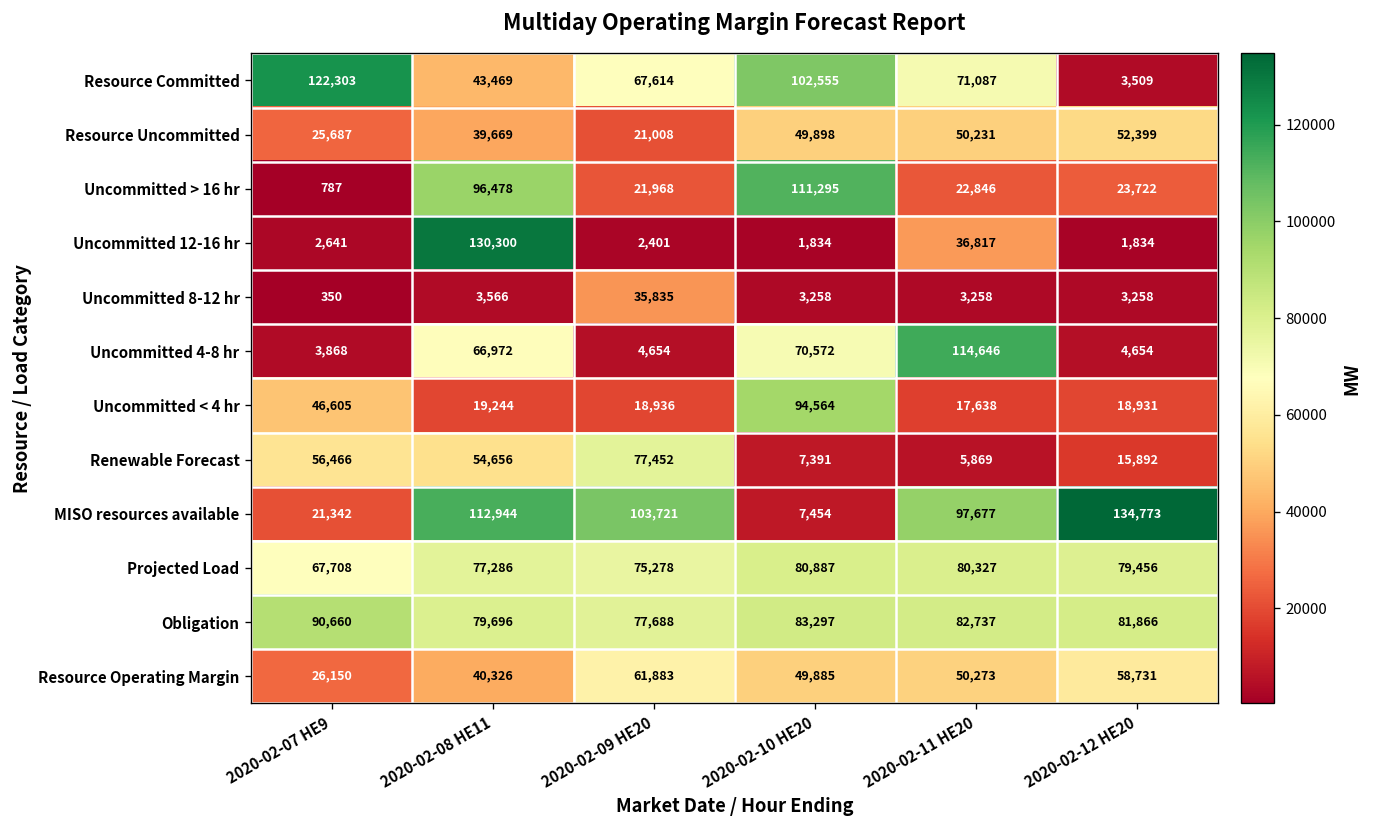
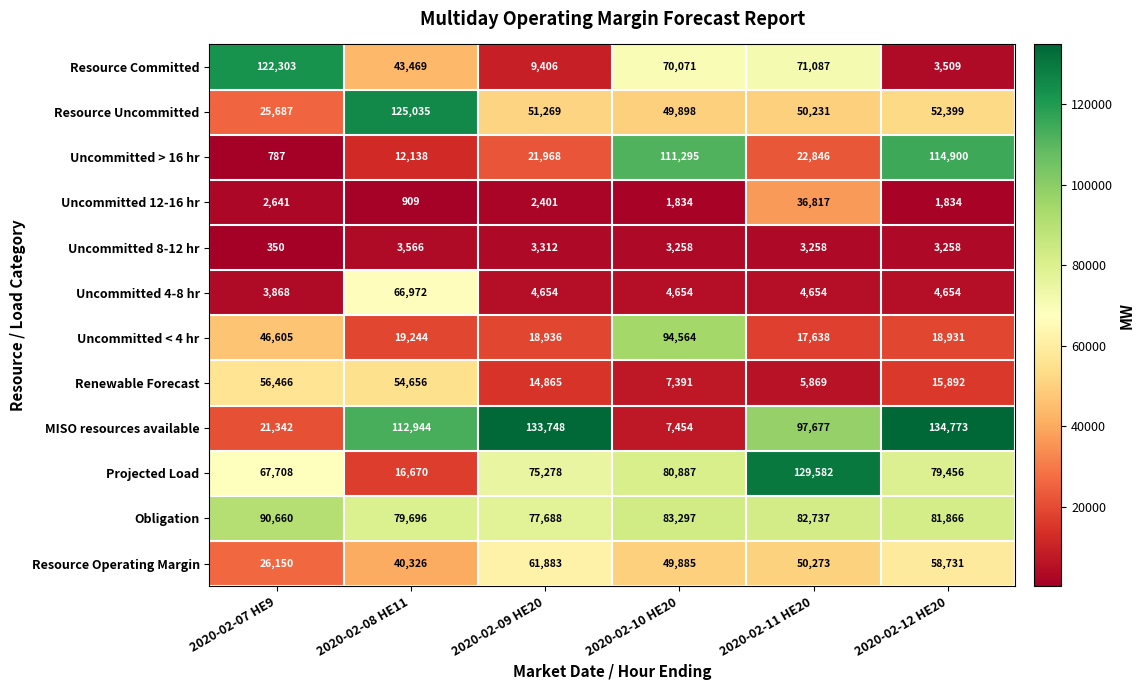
  {
    "Resource Committed": {
      "2020-02-07 HE9": "122,303",
      "2020-02-08 HE11": "43,469",
-     "2020-02-09 HE20": "67,614",
-     "2020-02-10 HE20": "102,555",
+     "2020-02-09 HE20": "9,406",
+     "2020-02-10 HE20": "70,071",
      "2020-02-11 HE20": "71,087",
      "2020-02-12 HE20": "3,509"
    },
    "Resource Uncommitted": {
      "2020-02-07 HE9": "25,687",
-     "2020-02-08 HE11": "39,669",
-     "2020-02-09 HE20": "21,008",
+     "2020-02-08 HE11": "125,035",
+     "2020-02-09 HE20": "51,269",
      "2020-02-10 HE20": "49,898",
      "2020-02-11 HE20": "50,231",
      "2020-02-12 HE20": "52,399"
    },
    "Uncommitted > 16 hr": {
      "2020-02-07 HE9": "787",
-     "2020-02-08 HE11": "96,478",
+     "2020-02-08 HE11": "12,138",
      "2020-02-09 HE20": "21,968",
      "2020-02-10 HE20": "111,295",
      "2020-02-11 HE20": "22,846",
-     "2020-02-12 HE20": "23,722"
+     "2020-02-12 HE20": "114,900"
    },
    "Uncommitted 12-16 hr": {
      "2020-02-07 HE9": "2,641",
-     "2020-02-08 HE11": "130,300",
+     "2020-02-08 HE11": "909",
      "2020-02-09 HE20": "2,401",
      "2020-02-10 HE20": "1,834",
      "2020-02-11 HE20": "36,817",
      "2020-02-12 HE20": "1,834"
    },
    "Uncommitted 8-12 hr": {
      "2020-02-07 HE9": "350",
      "2020-02-08 HE11": "3,566",
-     "2020-02-09 HE20": "35,835",
+     "2020-02-09 HE20": "3,312",
      "2020-02-10 HE20": "3,258",
      "2020-02-11 HE20": "3,258",
      "2020-02-12 HE20": "3,258"
    },
    "Uncommitted 4-8 hr": {
      "2020-02-07 HE9": "3,868",
      "2020-02-08 HE11": "66,972",
      "2020-02-09 HE20": "4,654",
-     "2020-02-10 HE20": "70,572",
-     "2020-02-11 HE20": "114,646",
+     "2020-02-10 HE20": "4,654",
+     "2020-02-11 HE20": "4,654",
      "2020-02-12 HE20": "4,654"
    },
    "Uncommitted < 4 hr": {
      "2020-02-07 HE9": "46,605",
      "2020-02-08 HE11": "19,244",
      "2020-02-09 HE20": "18,936",
      "2020-02-10 HE20": "94,564",
      "2020-02-11 HE20": "17,638",
      "2020-02-12 HE20": "18,931"
    },
    "Renewable Forecast": {
      "2020-02-07 HE9": "56,466",
      "2020-02-08 HE11": "54,656",
-     "2020-02-09 HE20": "77,452",
+     "2020-02-09 HE20": "14,865",
      "2020-02-10 HE20": "7,391",
      "2020-02-11 HE20": "5,869",
      "2020-02-12 HE20": "15,892"
    },
    "MISO resources available": {
      "2020-02-07 HE9": "21,342",
      "2020-02-08 HE11": "112,944",
-     "2020-02-09 HE20": "103,721",
+     "2020-02-09 HE20": "133,748",
      "2020-02-10 HE20": "7,454",
      "2020-02-11 HE20": "97,677",
      "2020-02-12 HE20": "134,773"
    },
    "Projected Load": {
      "2020-02-07 HE9": "67,708",
-     "2020-02-08 HE11": "77,286",
+     "2020-02-08 HE11": "16,670",
      "2020-02-09 HE20": "75,278",
      "2020-02-10 HE20": "80,887",
-     "2020-02-11 HE20": "80,327",
+     "2020-02-11 HE20": "129,582",
      "2020-02-12 HE20": "79,456"
    },
    "Obligation": {
      "2020-02-07 HE9": "90,660",
      "2020-02-08 HE11": "79,696",
      "2020-02-09 HE20": "77,688",
      "2020-02-10 HE20": "83,297",
      "2020-02-11 HE20": "82,737",
      "2020-02-12 HE20": "81,866"
    },
    "Resource Operating Margin": {
      "2020-02-07 HE9": "26,150",
      "2020-02-08 HE11": "40,326",
      "2020-02-09 HE20": "61,883",
      "2020-02-10 HE20": "49,885",
      "2020-02-11 HE20": "50,273",
      "2020-02-12 HE20": "58,731"
    }
  }
